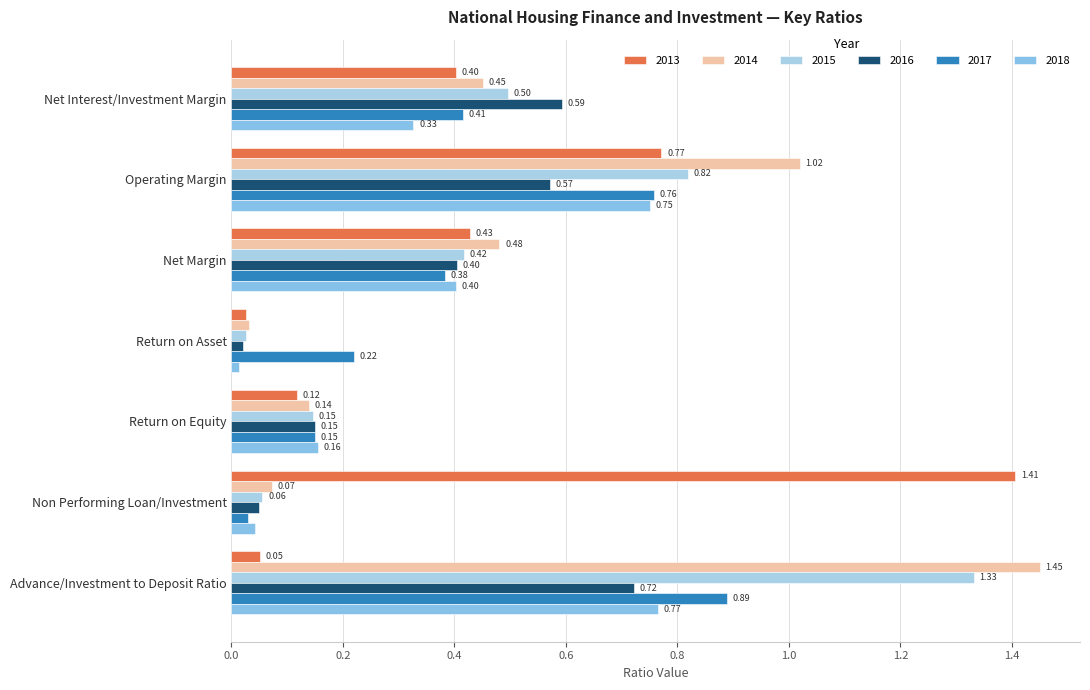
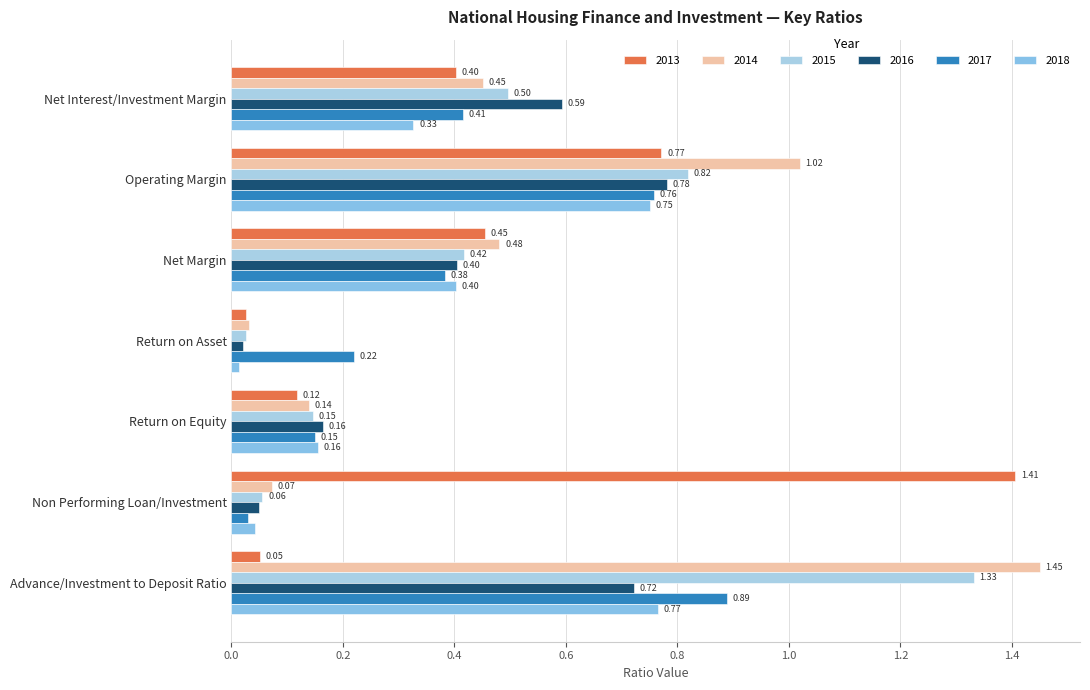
  {
    "2013": {
      "Net Interest/Investment Margin": 0.40,
      "Operating Margin": 0.77,
-     "Net Margin": 0.43,
+     "Net Margin": 0.45,
      "Return on Equity": 0.12,
      "Non Performing Loan/Investment": 1.41,
      "Advance/Investment to Deposit Ratio": 0.05
    },
    "2014": {
      "Net Interest/Investment Margin": 0.45,
      "Operating Margin": 1.02,
      "Net Margin": 0.48,
      "Return on Equity": 0.14,
      "Non Performing Loan/Investment": 0.07,
      "Advance/Investment to Deposit Ratio": 1.45
    },
    "2016": {
      "Net Interest/Investment Margin": 0.59,
-     "Operating Margin": 0.57,
+     "Operating Margin": 0.78,
      "Net Margin": 0.40,
-     "Return on Equity": 0.15,
+     "Return on Equity": 0.16,
      "Advance/Investment to Deposit Ratio": 0.72
    },
    "2017": {
      "Net Interest/Investment Margin": 0.41,
      "Operating Margin": 0.76,
      "Net Margin": 0.38,
      "Return on Asset": 0.22,
      "Return on Equity": 0.15,
      "Advance/Investment to Deposit Ratio": 0.89
    }
  }
